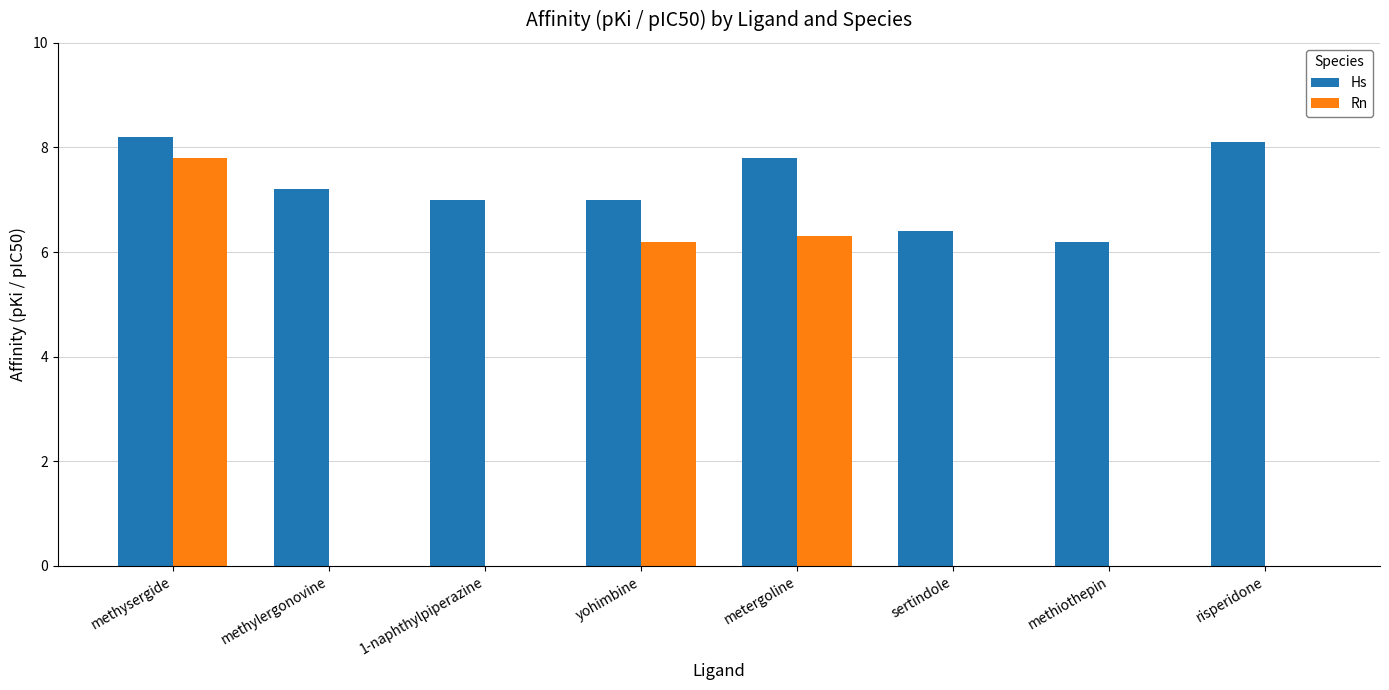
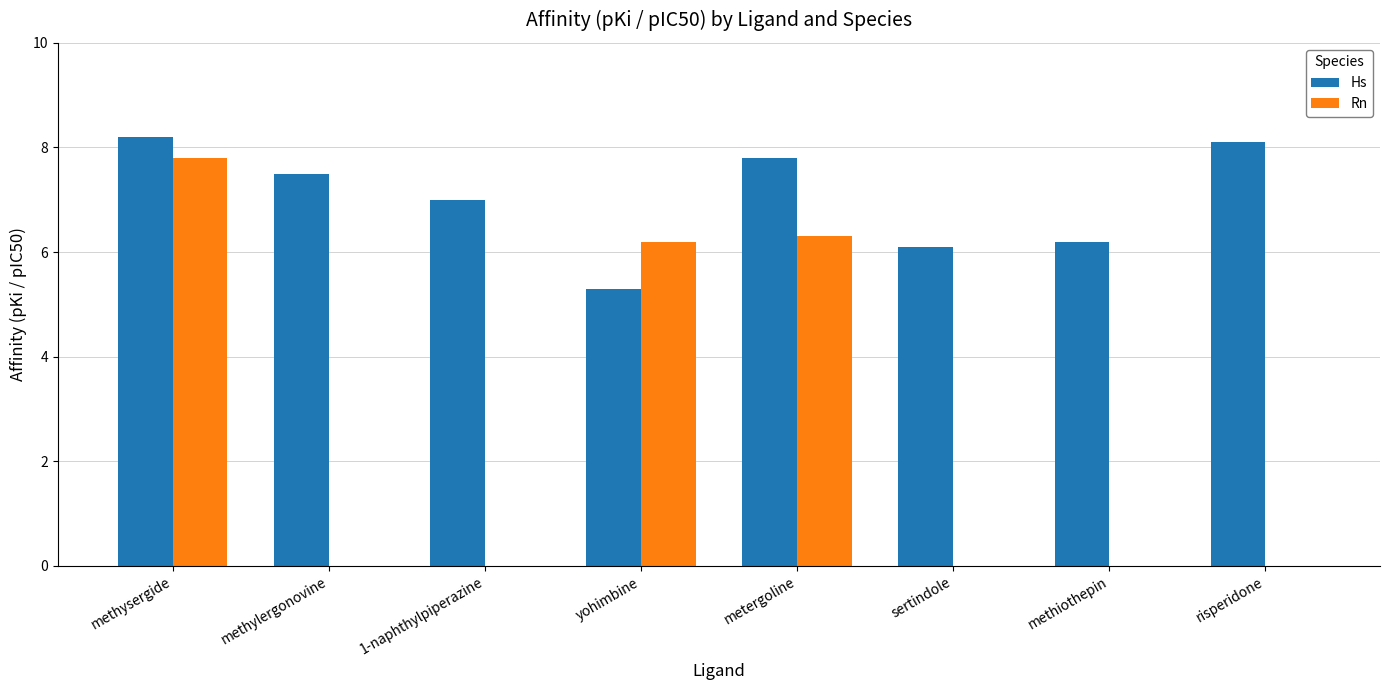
  {
    "Hs": {
      "methysergide": 8.2,
-     "methylergonovine": 7.2,
+     "methylergonovine": 7.5,
      "1-naphthylpiperazine": 7.0,
-     "yohimbine": 7.0,
+     "yohimbine": 5.3,
      "metergoline": 7.8,
-     "sertindole": 6.4,
+     "sertindole": 6.1,
      "methiothepin": 6.2,
      "risperidone": 8.1
    },
    "Rn": {
      "methysergide": 7.8,
      "methylergonovine": 0.0,
      "1-naphthylpiperazine": 0.0,
      "yohimbine": 6.2,
      "metergoline": 6.3,
      "sertindole": 0.0,
      "methiothepin": 0.0,
      "risperidone": 0.0
    }
  }
